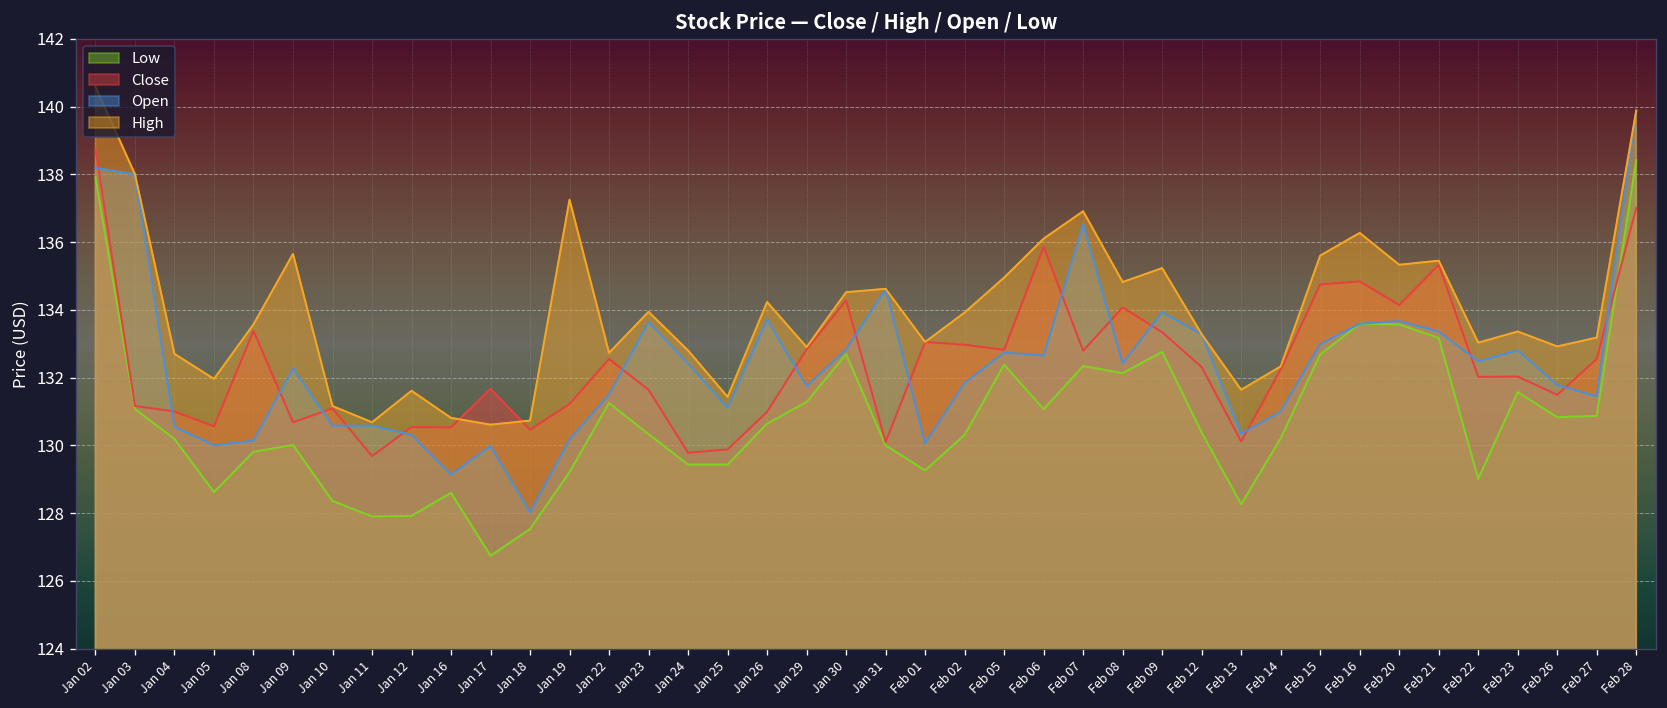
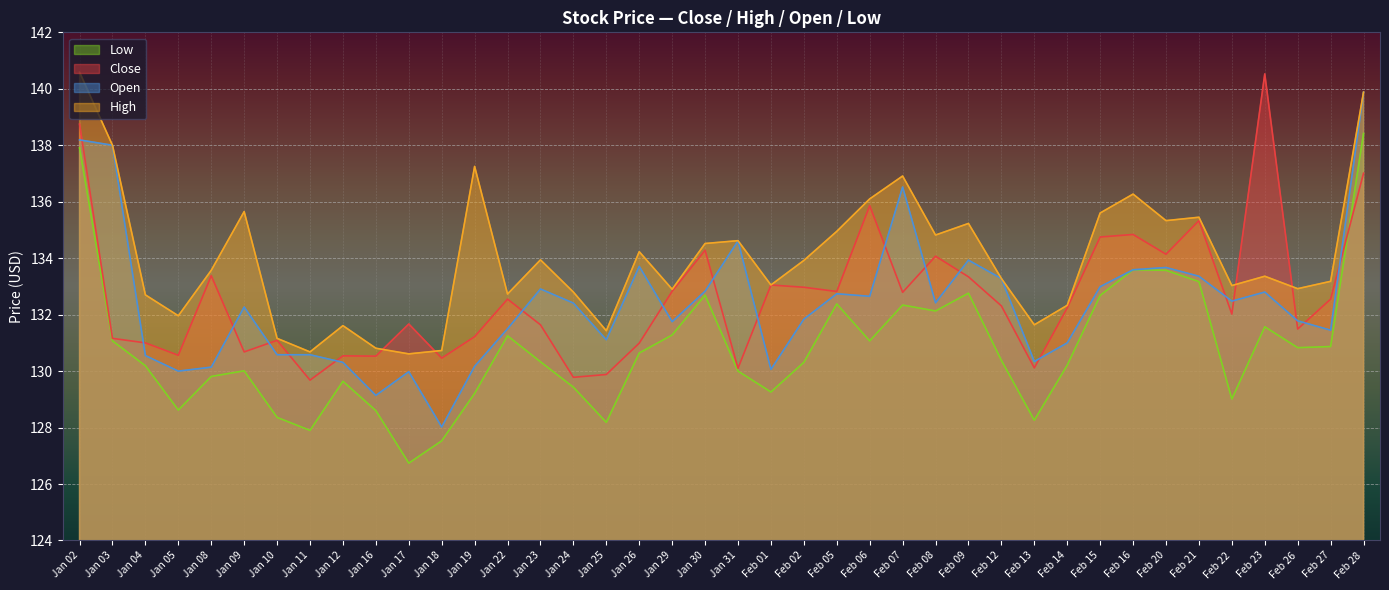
  {
    "Low": {
      "Jan 02": 137.9,
      "Jan 04": 130.2,
      "Jan 05": 128.6,
      "Jan 08": 129.8,
      "Jan 09": 130.0,
      "Jan 10": 128.4,
      "Jan 11": 127.9,
-     "Jan 12": 127.9,
+     "Jan 12": 129.6,
      "Jan 16": 128.6,
      "Jan 17": 126.7,
      "Jan 18": 127.5,
      "Jan 19": 129.2,
      "Jan 22": 131.3,
      "Jan 23": 130.3,
      "Jan 24": 129.4,
-     "Jan 25": 129.4,
+     "Jan 25": 128.2,
      "Jan 26": 130.6,
      "Jan 29": 131.3,
      "Jan 30": 132.7,
      "Jan 31": 130.0,
      "Feb 01": 129.3,
      "Feb 02": 130.3,
      "Feb 05": 132.4,
      "Feb 06": 131.1,
      "Feb 07": 132.3,
      "Feb 08": 132.1,
      "Feb 09": 132.8,
      "Feb 12": 130.4,
      "Feb 13": 128.3,
      "Feb 14": 130.2,
      "Feb 15": 132.7,
      "Feb 20": 133.6,
      "Feb 21": 133.2,
      "Feb 22": 129.0,
      "Feb 23": 131.6,
      "Feb 26": 130.8,
      "Feb 27": 130.9,
      "Feb 28": 138.4
    },
    "Close": {
      "Jan 02": 138.8,
      "Jan 04": 131.0,
      "Jan 05": 130.6,
      "Jan 08": 133.4,
      "Jan 09": 130.7,
      "Jan 11": 129.7,
      "Jan 12": 130.5,
      "Jan 16": 130.5,
      "Jan 17": 131.7,
      "Jan 18": 130.5,
      "Jan 19": 131.2,
      "Jan 22": 132.6,
      "Jan 23": 131.6,
      "Jan 24": 129.8,
      "Jan 25": 129.9,
      "Jan 26": 131.0,
      "Jan 30": 134.3,
      "Jan 31": 130.1,
      "Feb 02": 133.0,
      "Feb 06": 135.9,
      "Feb 07": 132.8,
      "Feb 08": 134.1,
      "Feb 09": 133.3,
      "Feb 12": 132.3,
      "Feb 13": 130.1,
      "Feb 14": 132.2,
      "Feb 15": 134.8,
      "Feb 16": 134.8,
      "Feb 20": 134.1,
      "Feb 21": 135.3,
      "Feb 22": 132.0,
-     "Feb 23": 132.0,
+     "Feb 23": 140.5,
      "Feb 26": 131.5,
      "Feb 27": 132.6,
      "Feb 28": 137.0
    },
    "Open": {
      "Jan 02": 138.2,
      "Jan 04": 130.6,
      "Jan 05": 130.0,
      "Jan 08": 130.1,
      "Jan 09": 132.3,
      "Jan 10": 130.6,
      "Jan 11": 130.6,
      "Jan 12": 130.3,
      "Jan 16": 129.1,
      "Jan 17": 130.0,
      "Jan 18": 128.0,
      "Jan 19": 130.2,
      "Jan 22": 131.5,
-     "Jan 23": 133.6,
+     "Jan 23": 132.9,
      "Jan 24": 132.4,
      "Jan 25": 131.1,
      "Jan 26": 133.7,
      "Jan 29": 131.8,
      "Jan 30": 132.8,
      "Feb 01": 130.1,
      "Feb 02": 131.8,
      "Feb 06": 132.6,
      "Feb 07": 136.5,
      "Feb 08": 132.4,
      "Feb 09": 133.9,
      "Feb 13": 130.3,
      "Feb 14": 131.0,
      "Feb 15": 133.0,
      "Feb 20": 133.7,
      "Feb 21": 133.4,
      "Feb 22": 132.5,
      "Feb 23": 132.8,
      "Feb 26": 131.8,
      "Feb 27": 131.4
    },
    "High": {
      "Jan 04": 132.7,
      "Jan 05": 132.0,
      "Jan 08": 133.6,
      "Jan 09": 135.6,
      "Jan 11": 130.7,
      "Jan 12": 131.6,
      "Jan 16": 130.8,
      "Jan 17": 130.6,
      "Jan 18": 130.7,
      "Jan 19": 137.3,
      "Jan 22": 132.7,
      "Jan 23": 133.9,
      "Jan 24": 132.8,
      "Jan 25": 131.4,
      "Jan 26": 134.2,
      "Jan 30": 134.5,
      "Feb 02": 133.9,
      "Feb 05": 134.9,
      "Feb 06": 136.1,
      "Feb 07": 136.9,
      "Feb 08": 134.8,
      "Feb 09": 135.2,
      "Feb 13": 131.6,
      "Feb 14": 132.3,
      "Feb 15": 135.6,
      "Feb 16": 136.3,
      "Feb 20": 135.3,
      "Feb 21": 135.4,
      "Feb 22": 133.0,
      "Feb 23": 133.4,
      "Feb 26": 132.9,
      "Feb 27": 133.2
    }
  }
